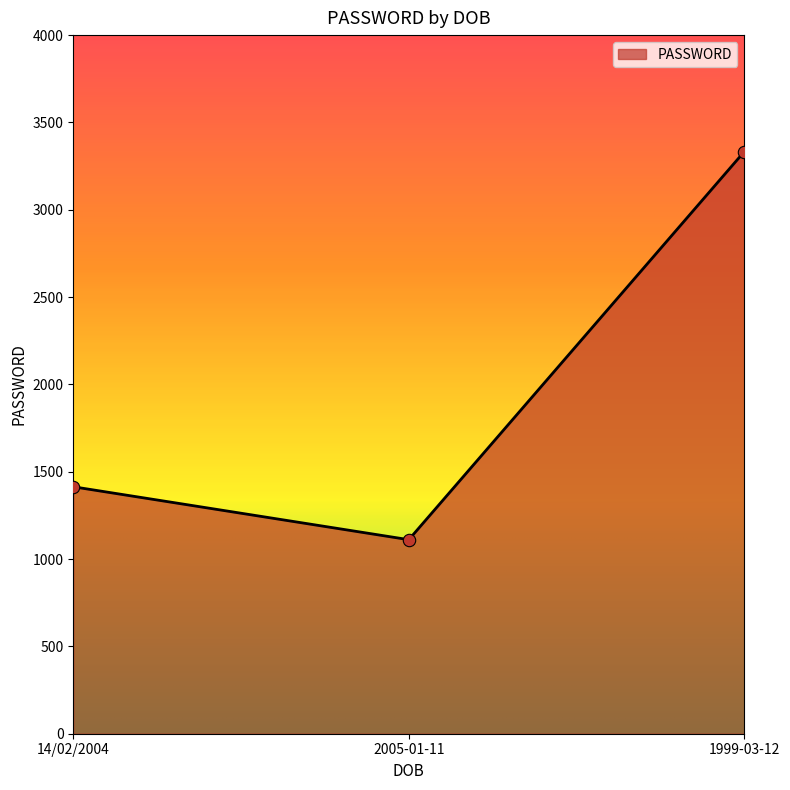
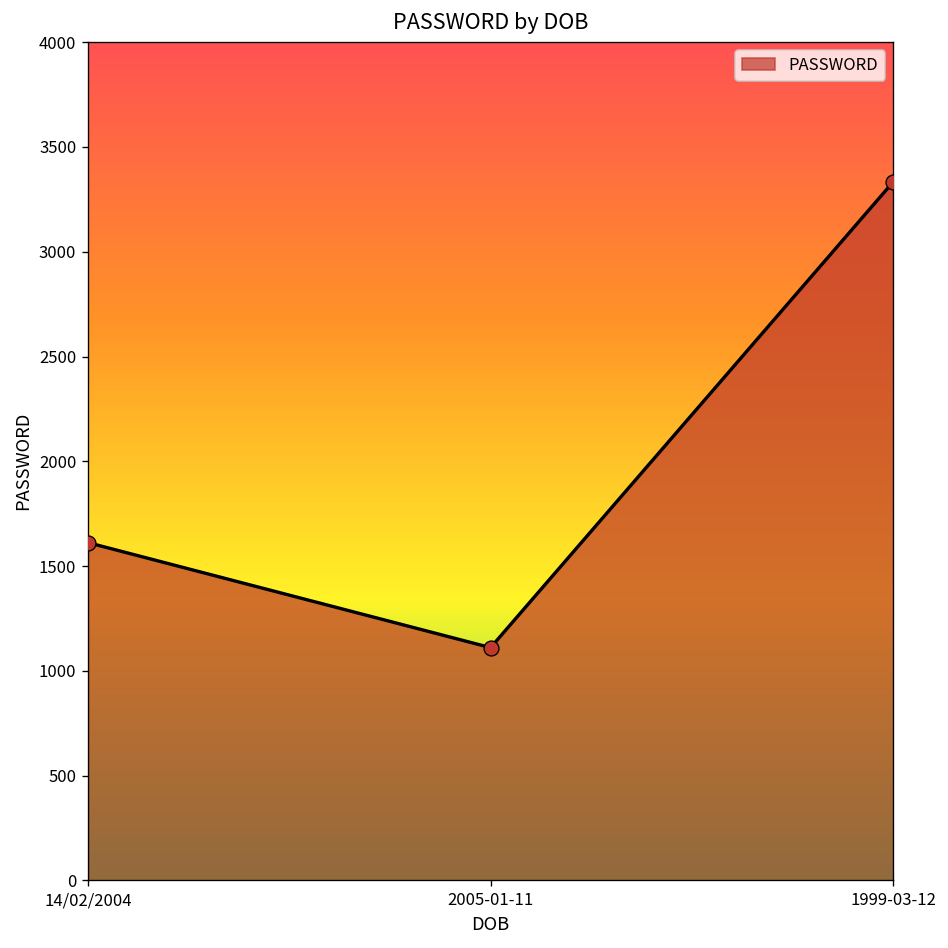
  {
-   "14/02/2004": 1410,
+   "14/02/2004": 1610,
    "2005-01-11": 1110,
    "1999-03-12": 3330
  }
